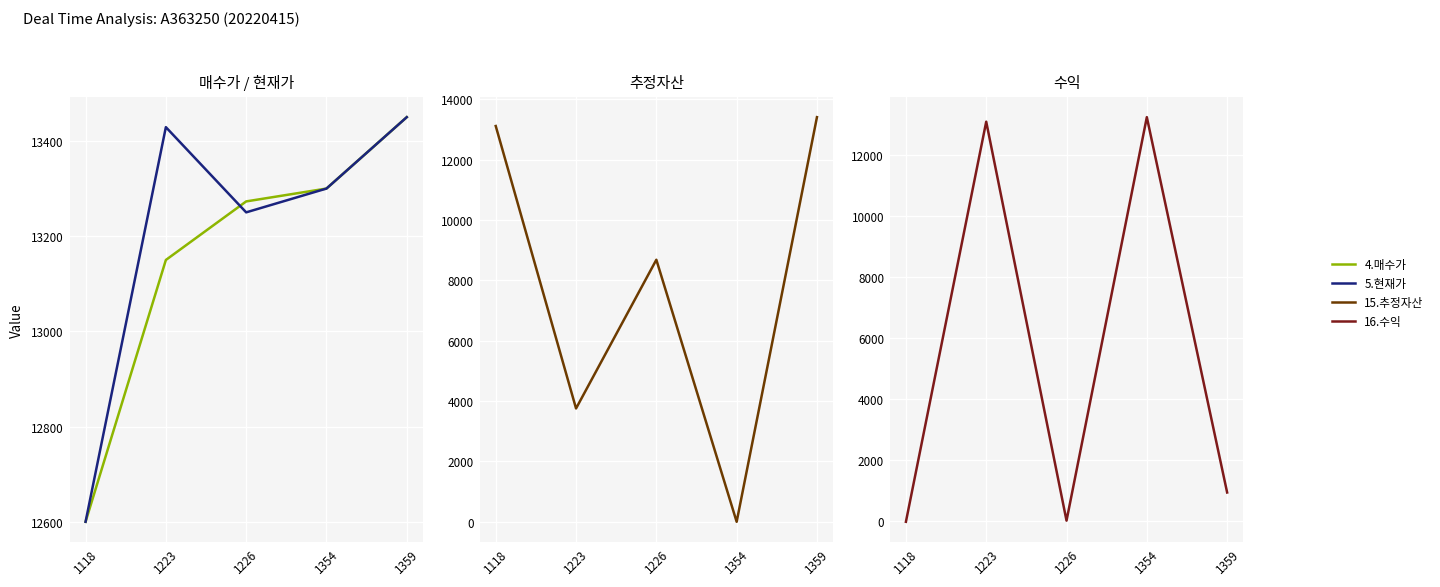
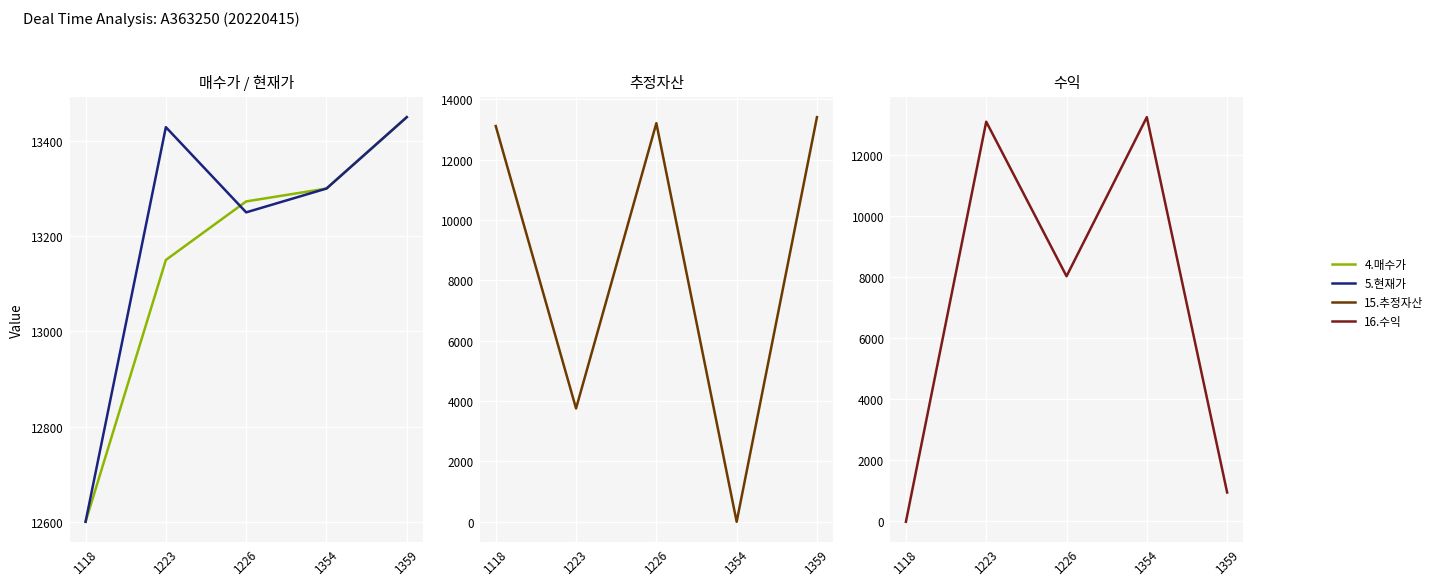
  {
    "매수가 / 현재가": {
      "4.매수가": {
        "1223": 13150,
        "1226": 13270
      },
      "5.현재가": {
        "1223": 13430,
        "1226": 13250
      }
    },
    "추정자산": {
      "1118": 13100,
      "1223": 3800,
-     "1226": 8700,
+     "1226": 13200,
      "1354": 0,
      "1359": 13400
    },
    "수익": {
      "1118": 0,
      "1223": 13100,
-     "1226": 0,
+     "1226": 8000,
      "1354": 13300,
      "1359": 900
    }
  }
